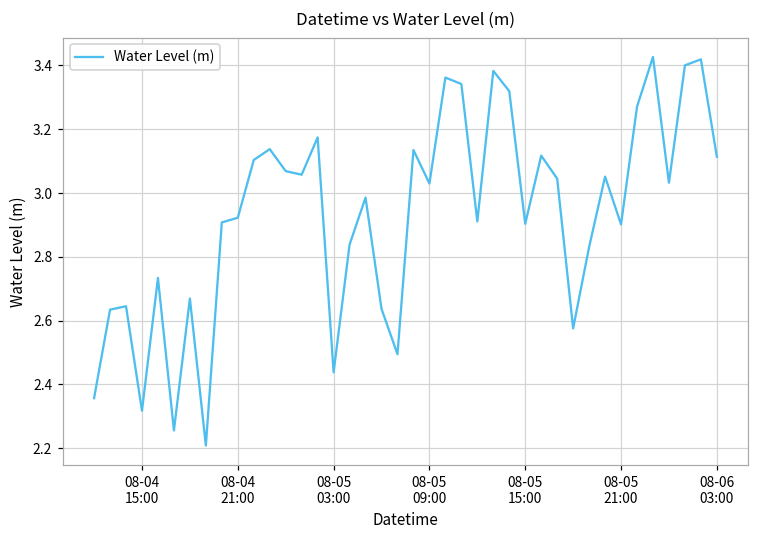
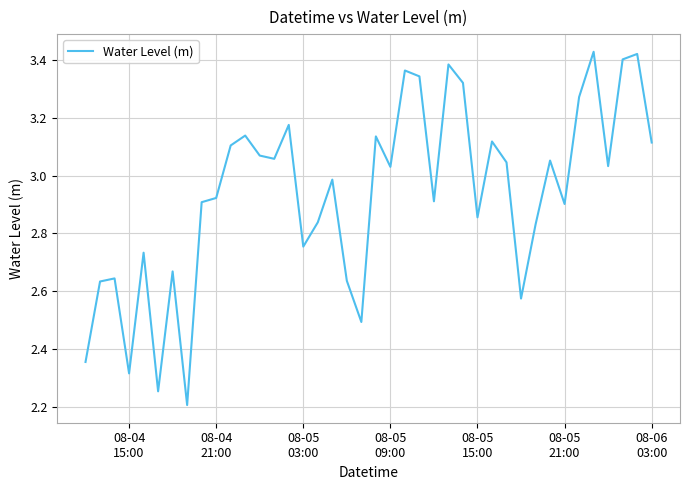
  {
    "08-04 15:00": 2.32,
    "08-04 21:00": 2.92,
-   "08-05 03:00": 2.44,
+   "08-05 03:00": 2.75,
    "08-05 09:00": 3.03,
-   "08-05 15:00": 2.90,
+   "08-05 15:00": 2.86,
    "08-05 21:00": 2.90,
    "08-06 03:00": 3.11
  }
